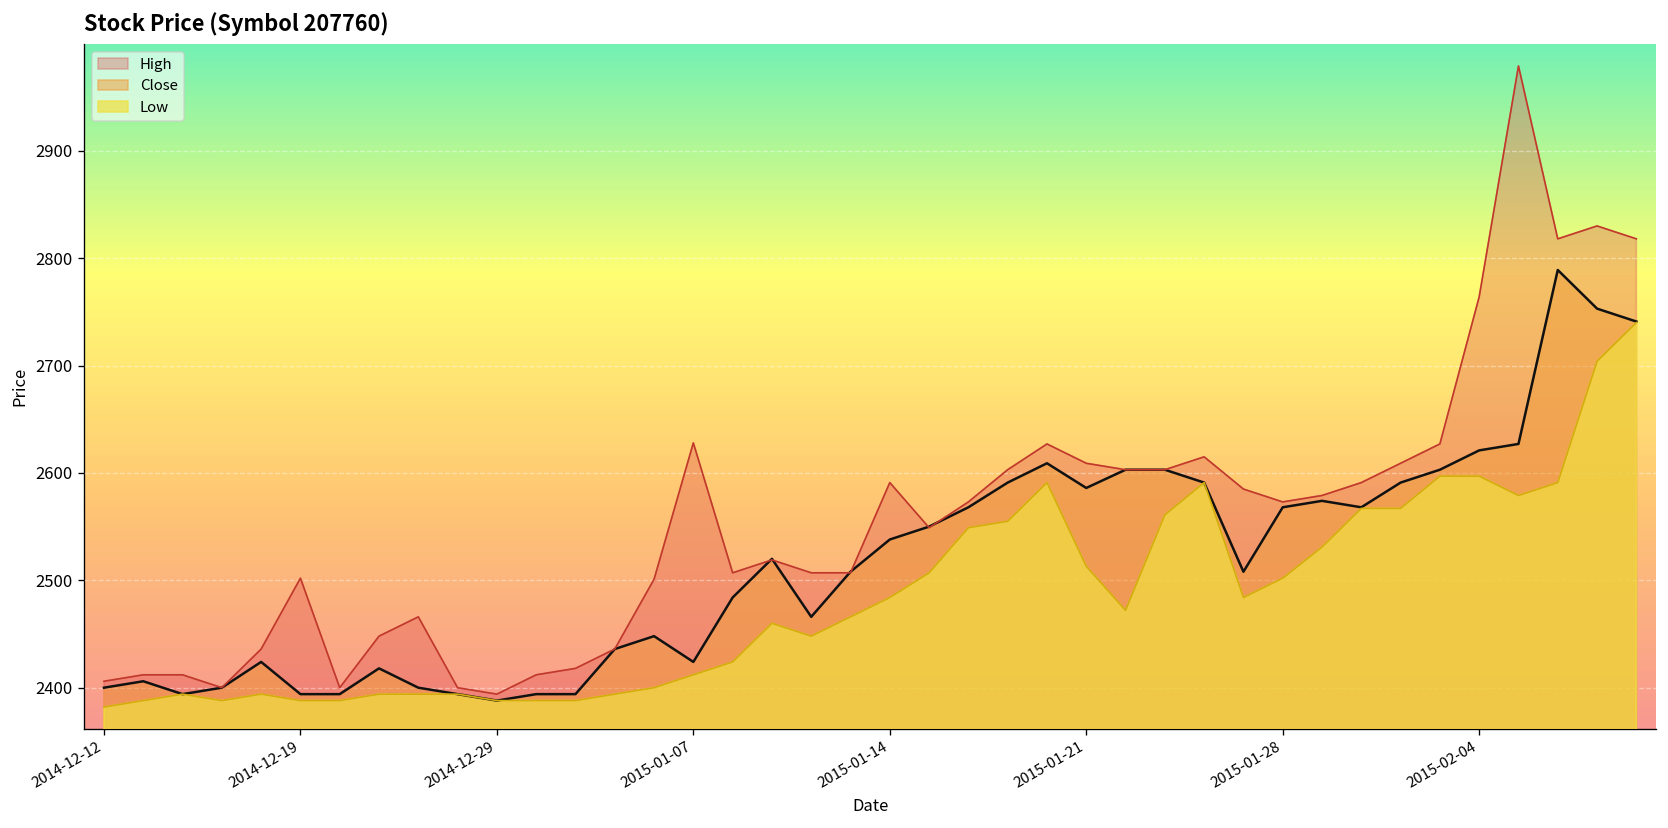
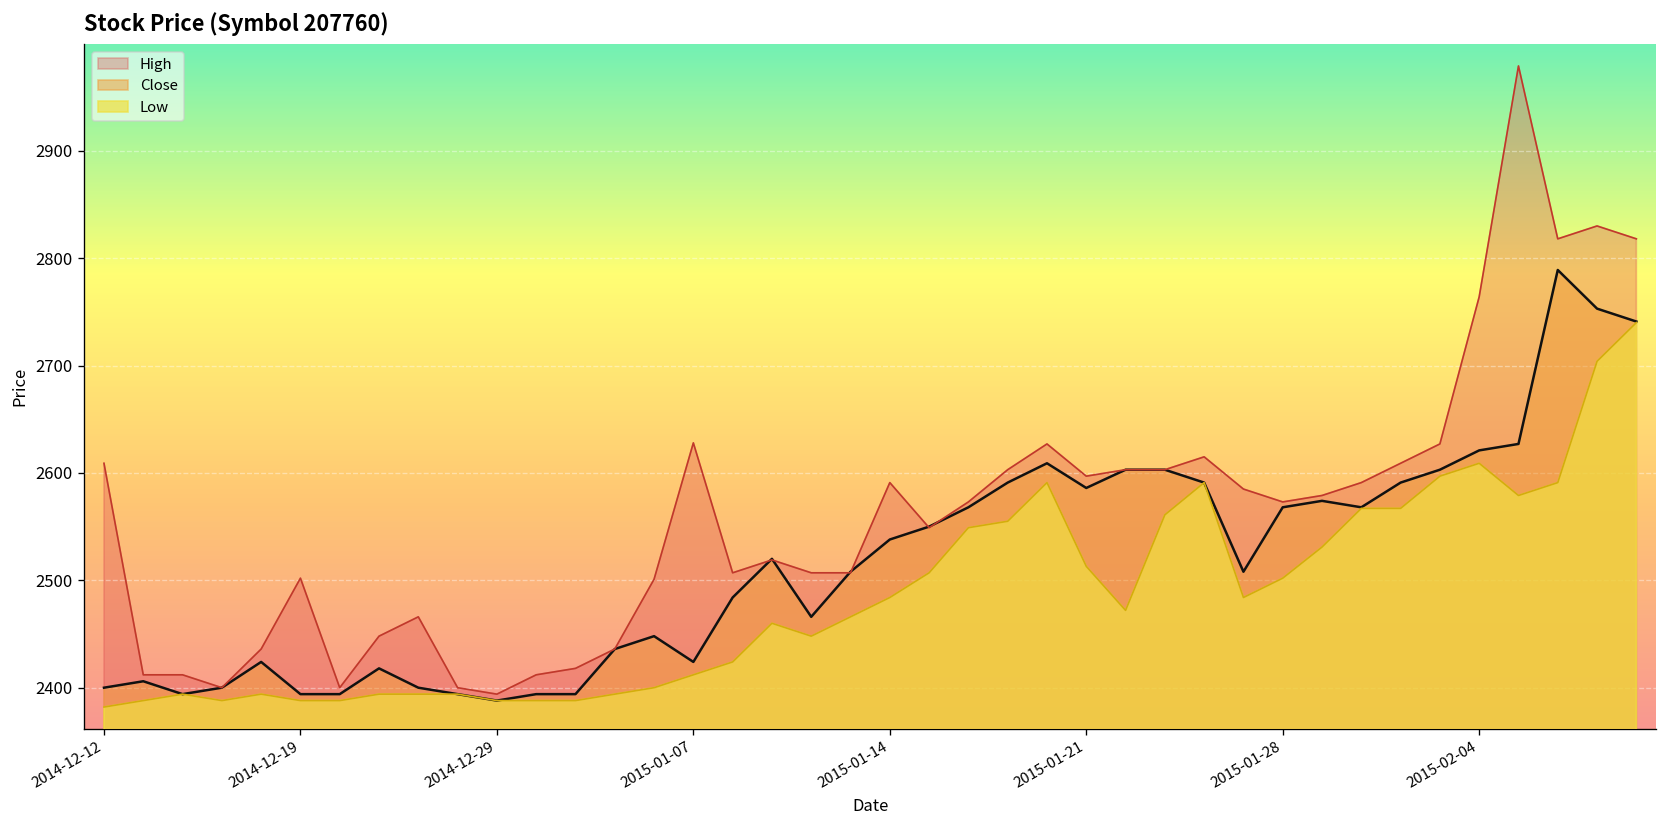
  {
    "High": {
-     "2014-12-12": 2410,
+     "2014-12-12": 2610,
      "2014-12-19": 2500,
      "2014-12-29": 2390,
      "2015-01-07": 2630,
      "2015-01-14": 2590,
-     "2015-01-21": 2610,
+     "2015-01-21": 2600,
      "2015-01-28": 2570,
      "2015-02-04": 2760
    },
    "Close": {
      "2014-12-12": 2400,
      "2014-12-19": 2390,
      "2015-01-07": 2420,
      "2015-01-14": 2540,
      "2015-01-21": 2590,
      "2015-01-28": 2570,
      "2015-02-04": 2620
    },
    "Low": {
      "2014-12-12": 2380,
      "2014-12-19": 2390,
      "2015-01-07": 2410,
      "2015-01-14": 2480,
      "2015-01-21": 2510,
      "2015-01-28": 2500,
-     "2015-02-04": 2600
+     "2015-02-04": 2610
    }
  }
